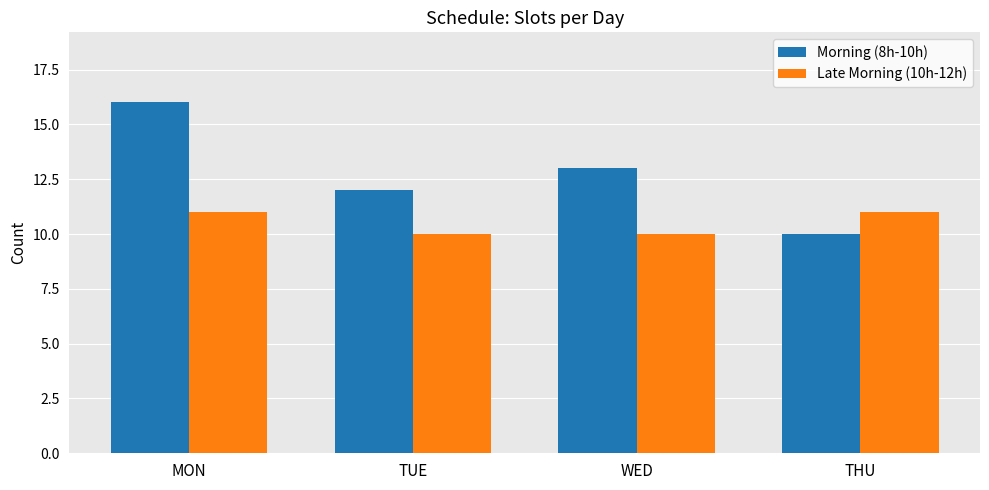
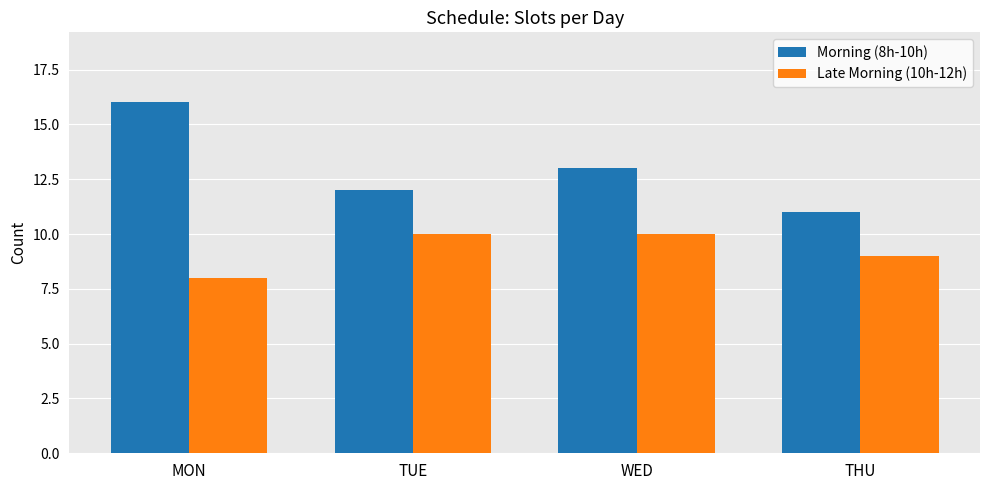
  {
    "Morning (8h-10h)": {
      "MON": 16,
      "TUE": 12,
      "WED": 13,
-     "THU": 10
+     "THU": 11
    },
    "Late Morning (10h-12h)": {
-     "MON": 11,
+     "MON": 8,
      "TUE": 10,
      "WED": 10,
-     "THU": 11
+     "THU": 9
    }
  }
